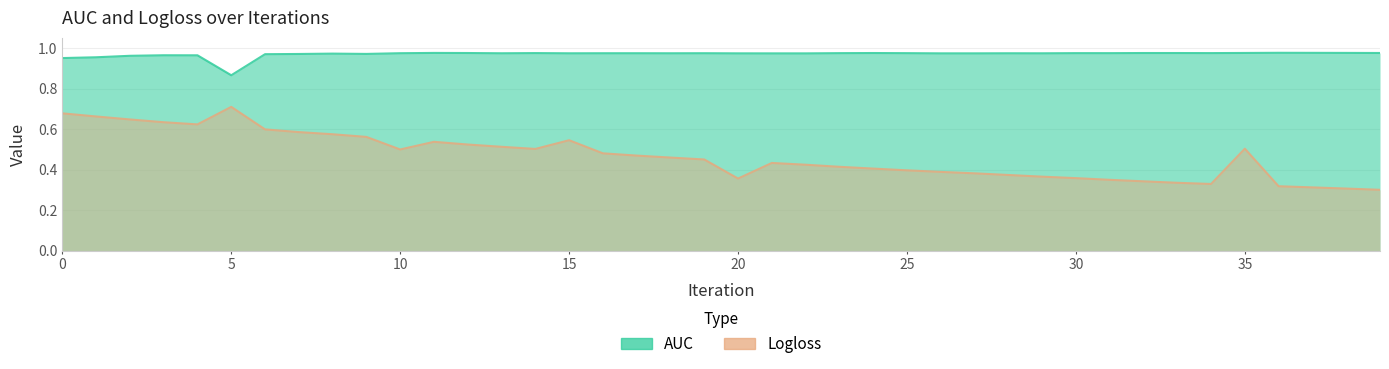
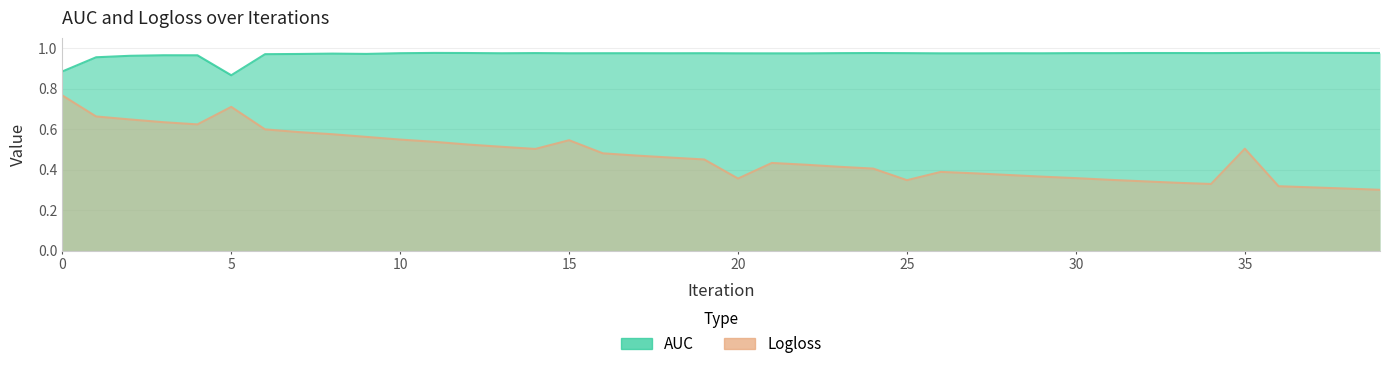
  {
    "AUC": {
-     "0": 0.95,
+     "0": 0.88,
      "5": 0.87,
      "10": 0.97,
      "15": 0.97,
      "20": 0.97,
      "25": 0.97,
      "30": 0.97,
      "35": 0.98
    },
    "Logloss": {
-     "0": 0.68,
+     "0": 0.77,
      "5": 0.71,
-     "10": 0.50,
+     "10": 0.55,
      "15": 0.54,
      "20": 0.36,
-     "25": 0.40,
+     "25": 0.35,
      "30": 0.36,
      "35": 0.50
    }
  }
